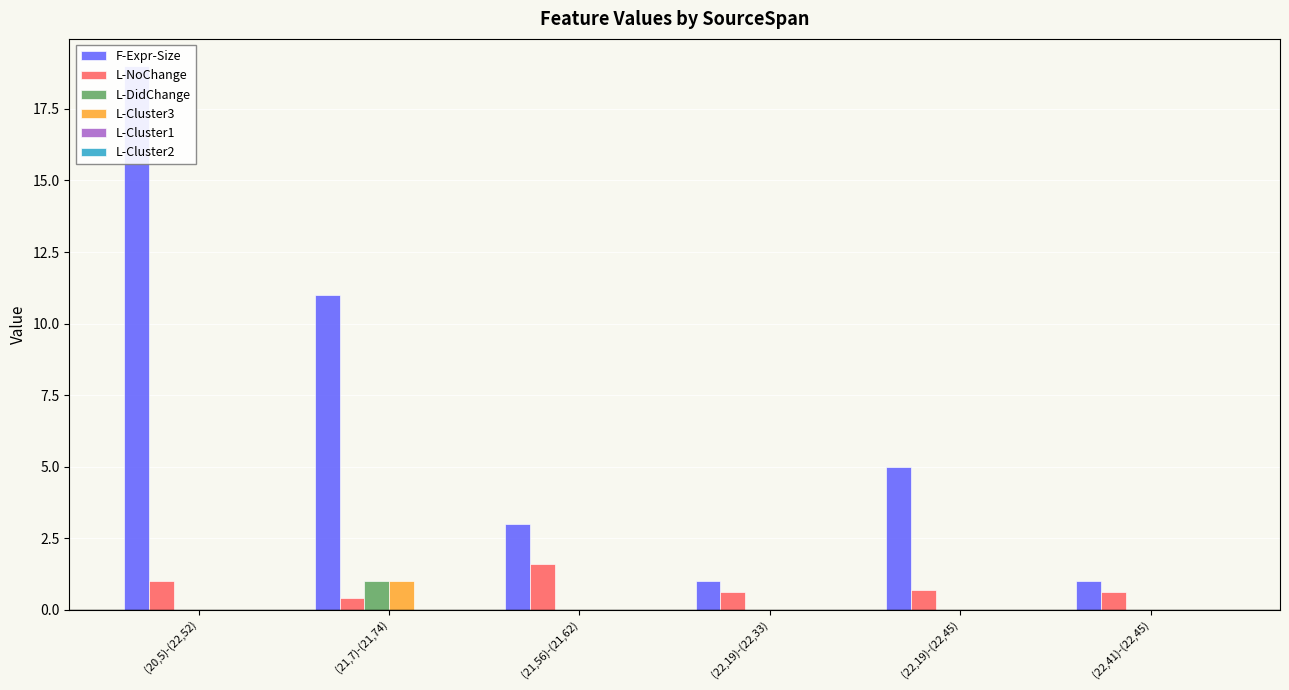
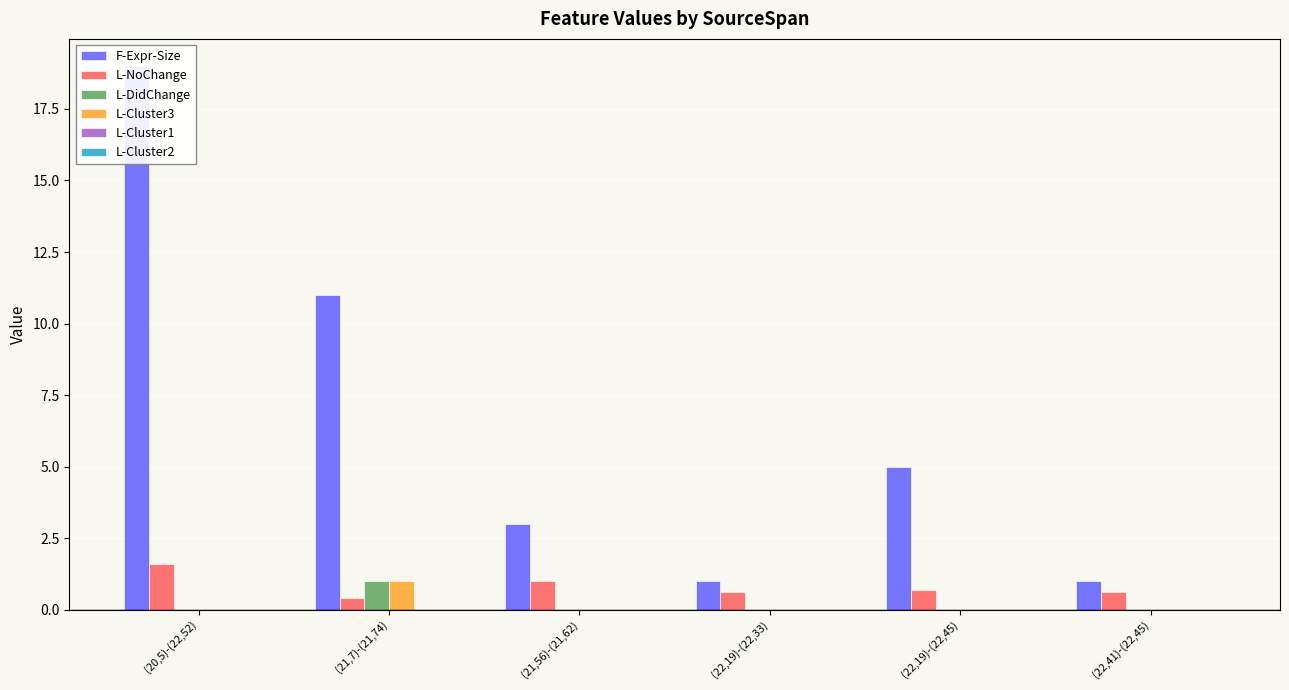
  {
    "F-Expr-Size": {
      "(21,7)-(21,74)": 11.0,
      "(21,56)-(21,62)": 3.0,
      "(22,19)-(22,33)": 1.0,
      "(22,19)-(22,45)": 5.0,
      "(22,41)-(22,45)": 1.0
    },
    "L-NoChange": {
-     "(20,5)-(22,52)": 1.0,
+     "(20,5)-(22,52)": 1.6,
      "(21,7)-(21,74)": 0.4,
-     "(21,56)-(21,62)": 1.6,
+     "(21,56)-(21,62)": 1.0,
      "(22,19)-(22,33)": 0.6,
      "(22,19)-(22,45)": 0.7,
      "(22,41)-(22,45)": 0.6
    },
    "L-DidChange": {
      "(20,5)-(22,52)": 0.0,
      "(21,7)-(21,74)": 1.0,
      "(21,56)-(21,62)": 0.0,
      "(22,19)-(22,33)": 0.0,
      "(22,19)-(22,45)": 0.0,
      "(22,41)-(22,45)": 0.0
    },
    "L-Cluster3": {
      "(20,5)-(22,52)": 0.0,
      "(21,7)-(21,74)": 1.0,
      "(21,56)-(21,62)": 0.0,
      "(22,19)-(22,33)": 0.0,
      "(22,19)-(22,45)": 0.0,
      "(22,41)-(22,45)": 0.0
    },
    "L-Cluster1": {
      "(20,5)-(22,52)": 0.0,
      "(21,7)-(21,74)": 0.0,
      "(21,56)-(21,62)": 0.0,
      "(22,19)-(22,33)": 0.0,
      "(22,19)-(22,45)": 0.0,
      "(22,41)-(22,45)": 0.0
    },
    "L-Cluster2": {
      "(20,5)-(22,52)": 0.0,
      "(21,7)-(21,74)": 0.0,
      "(21,56)-(21,62)": 0.0,
      "(22,19)-(22,33)": 0.0,
      "(22,19)-(22,45)": 0.0,
      "(22,41)-(22,45)": 0.0
    }
  }
